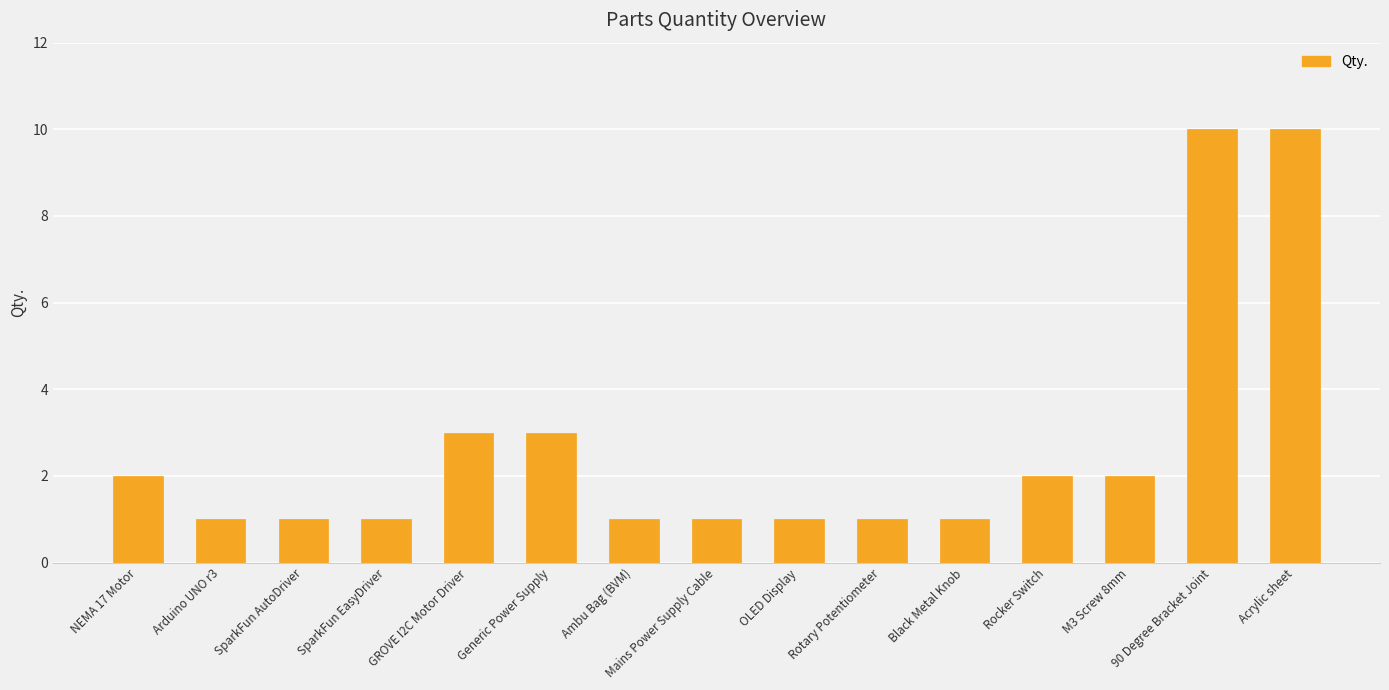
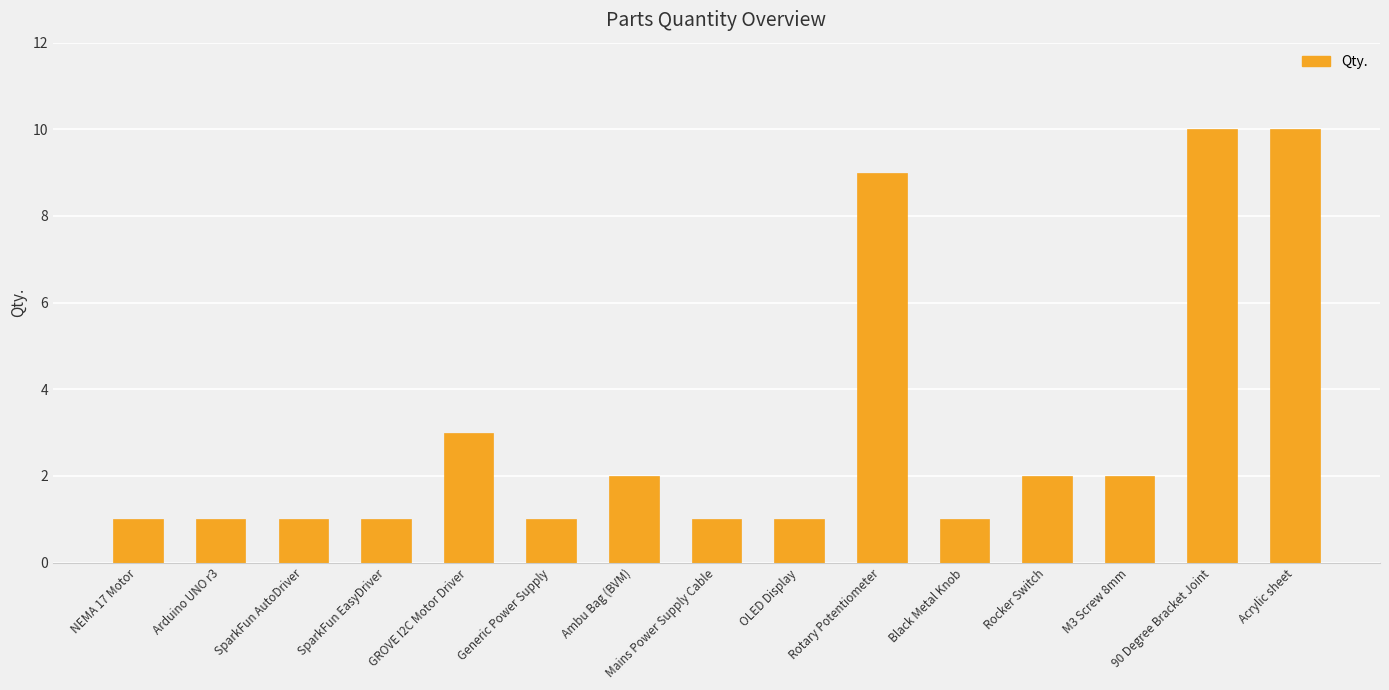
  {
-   "NEMA 17 Motor": 2,
+   "NEMA 17 Motor": 1,
    "Arduino UNO r3": 1,
    "SparkFun AutoDriver": 1,
    "SparkFun EasyDriver": 1,
    "GROVE I2C Motor Driver": 3,
-   "Generic Power Supply": 3,
-   "Ambu Bag (BVM)": 1,
+   "Generic Power Supply": 1,
+   "Ambu Bag (BVM)": 2,
    "Mains Power Supply Cable": 1,
    "OLED Display": 1,
-   "Rotary Potentiometer": 1,
+   "Rotary Potentiometer": 9,
    "Black Metal Knob": 1,
    "Rocker Switch": 2,
    "M3 Screw 8mm": 2,
    "90 Degree Bracket Joint": 10,
    "Acrylic sheet": 10
  }
